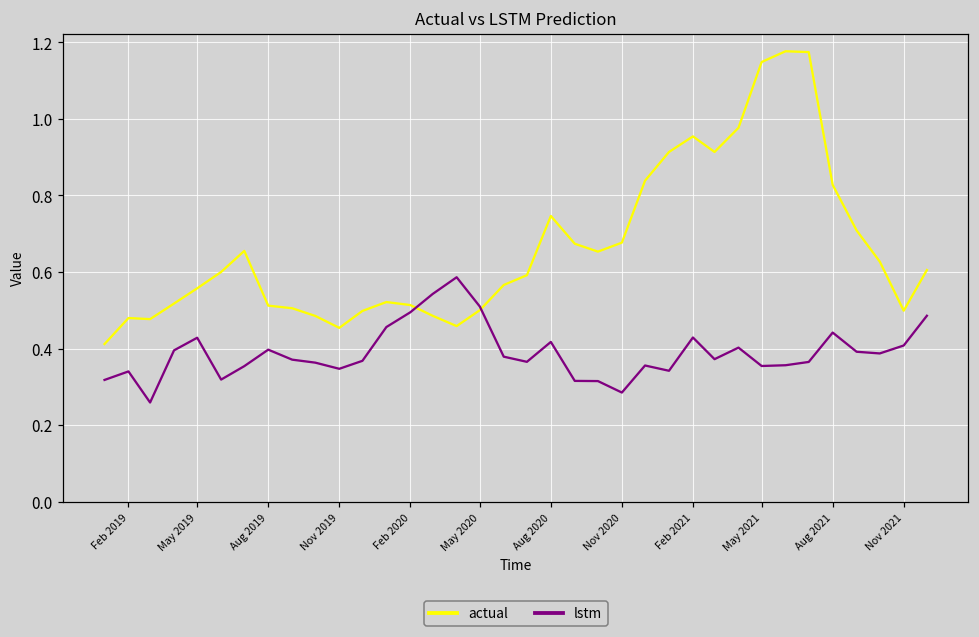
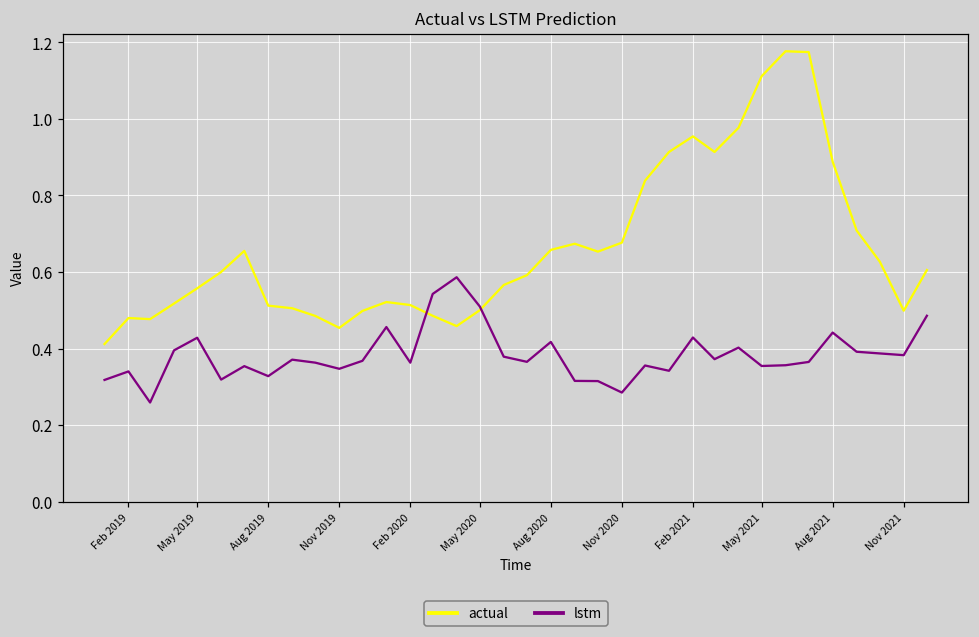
  {
    "actual": {
      "Feb 2019": 0.48,
      "May 2019": 0.56,
      "Aug 2019": 0.51,
      "Nov 2019": 0.45,
      "Feb 2020": 0.51,
      "May 2020": 0.50,
-     "Aug 2020": 0.75,
+     "Aug 2020": 0.66,
      "Nov 2020": 0.68,
      "Feb 2021": 0.95,
-     "May 2021": 1.15,
-     "Aug 2021": 0.83,
+     "May 2021": 1.11,
+     "Aug 2021": 0.89,
      "Nov 2021": 0.50
    },
    "lstm": {
      "Feb 2019": 0.34,
      "May 2019": 0.43,
-     "Aug 2019": 0.40,
+     "Aug 2019": 0.33,
      "Nov 2019": 0.35,
-     "Feb 2020": 0.49,
+     "Feb 2020": 0.36,
      "May 2020": 0.51,
      "Aug 2020": 0.42,
      "Nov 2020": 0.29,
      "Feb 2021": 0.43,
      "May 2021": 0.35,
      "Aug 2021": 0.44,
-     "Nov 2021": 0.41
+     "Nov 2021": 0.38
    }
  }
